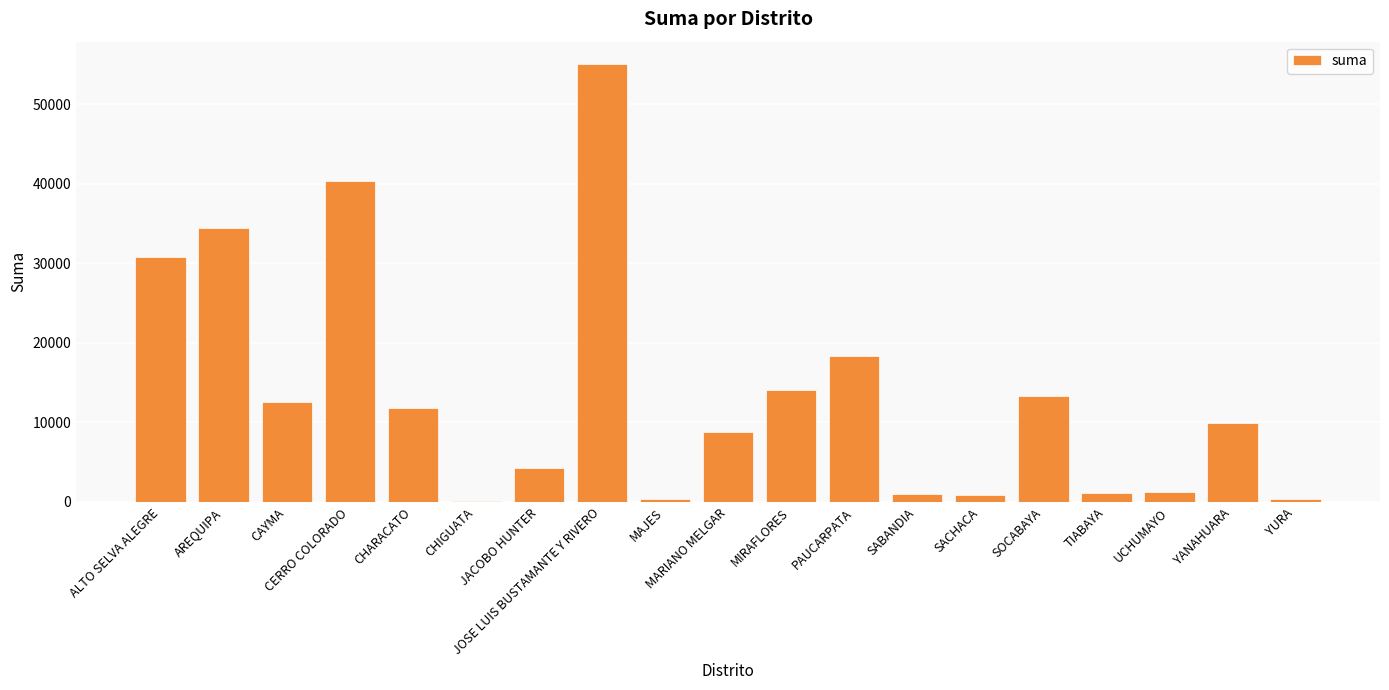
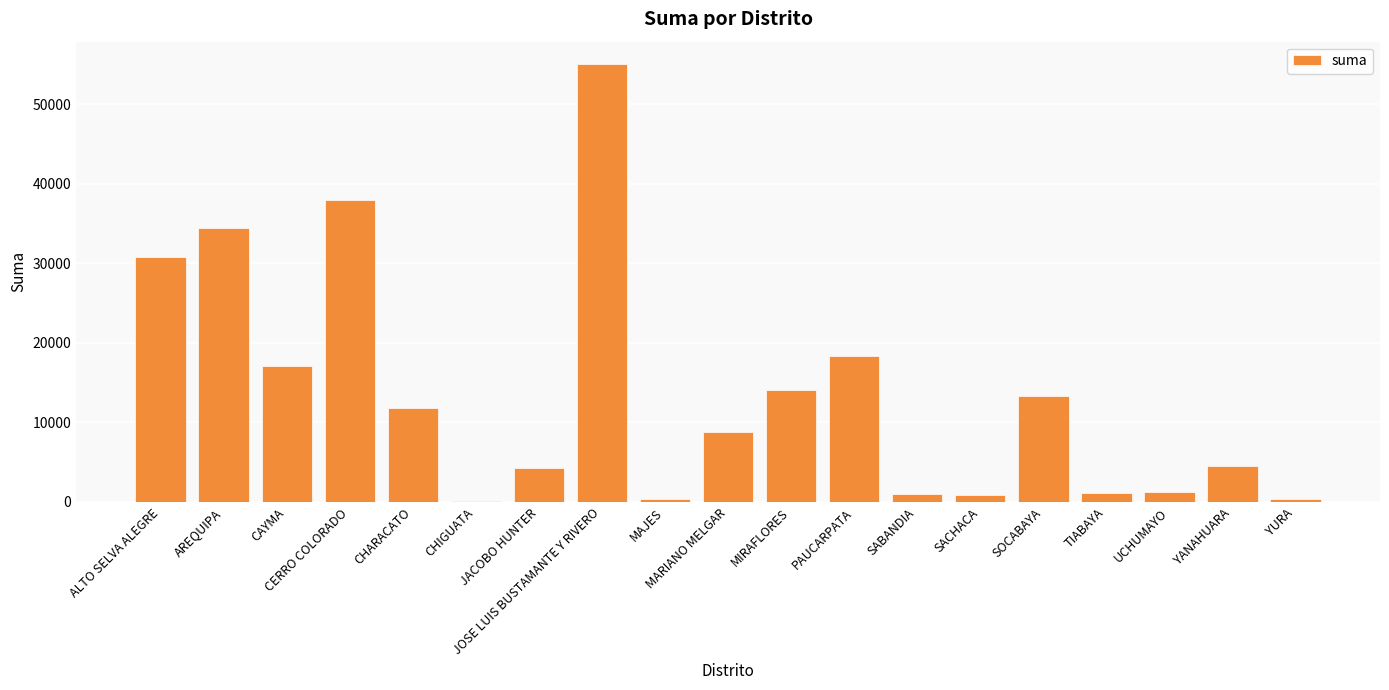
  {
    "ALTO SELVA ALEGRE": 31000,
    "AREQUIPA": 34000,
-   "CAYMA": 13000,
-   "CERRO COLORADO": 40000,
+   "CAYMA": 17000,
+   "CERRO COLORADO": 38000,
    "CHARACATO": 12000,
    "JACOBO HUNTER": 4000,
    "JOSE LUIS BUSTAMANTE Y RIVERO": 55000,
    "MAJES": 0,
    "MARIANO MELGAR": 9000,
    "MIRAFLORES": 14000,
    "PAUCARPATA": 18000,
    "SABANDIA": 1000,
    "SACHACA": 1000,
    "SOCABAYA": 13000,
    "TIABAYA": 1000,
    "UCHUMAYO": 1000,
-   "YANAHUARA": 10000,
+   "YANAHUARA": 5000,
    "YURA": 0
  }
